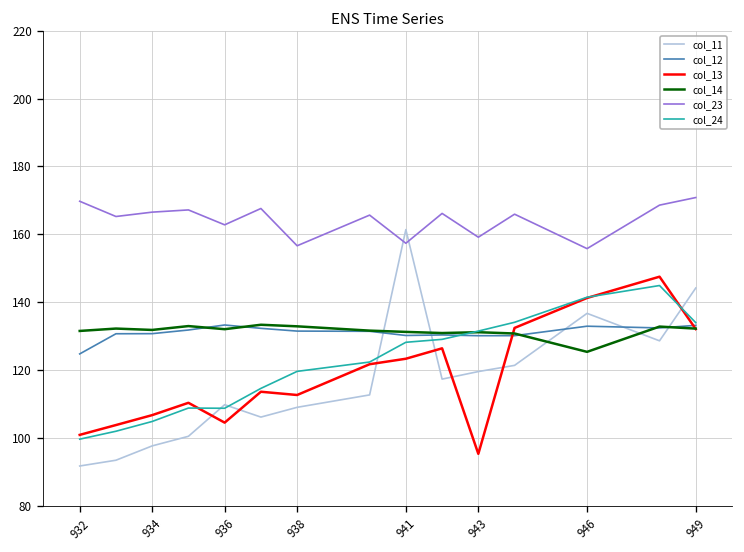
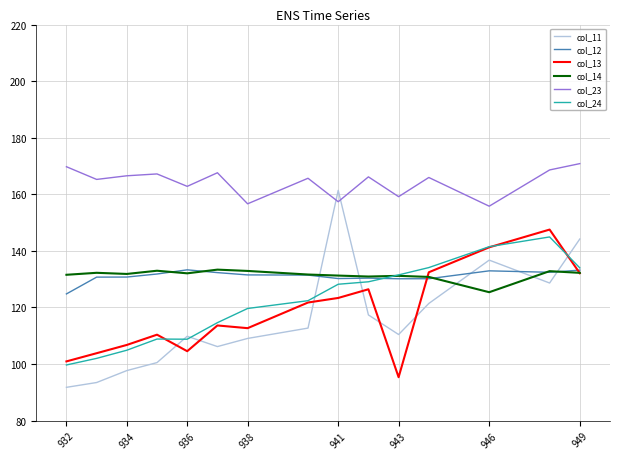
  {
    "col_11": {
      "932": 92,
      "934": 98,
      "936": 110,
      "938": 109,
      "941": 161,
-     "943": 120,
+     "943": 110,
      "946": 137,
      "949": 144
    },
    "col_12": {
      "932": 125,
      "934": 131,
      "936": 133,
      "938": 132,
      "941": 130,
      "943": 130,
      "946": 133
    },
    "col_13": {
      "932": 101,
      "934": 107,
      "936": 105,
      "938": 113,
      "941": 123,
      "943": 95
    },
    "col_14": {
      "932": 132,
      "934": 132,
      "936": 132,
      "938": 133,
      "941": 131,
      "946": 125
    },
    "col_23": {
      "932": 170,
      "934": 167,
      "936": 163,
      "938": 157,
      "941": 157,
      "943": 159,
      "946": 156,
      "949": 171
    },
    "col_24": {
      "932": 100,
      "934": 105,
      "936": 109,
      "938": 120,
      "941": 128
    }
  }
